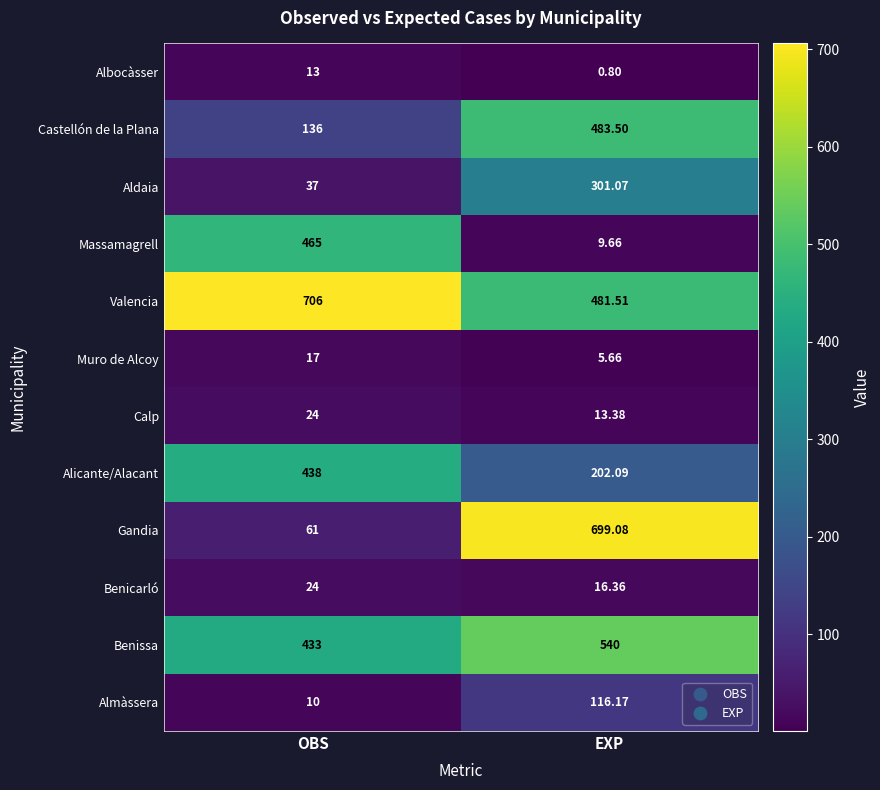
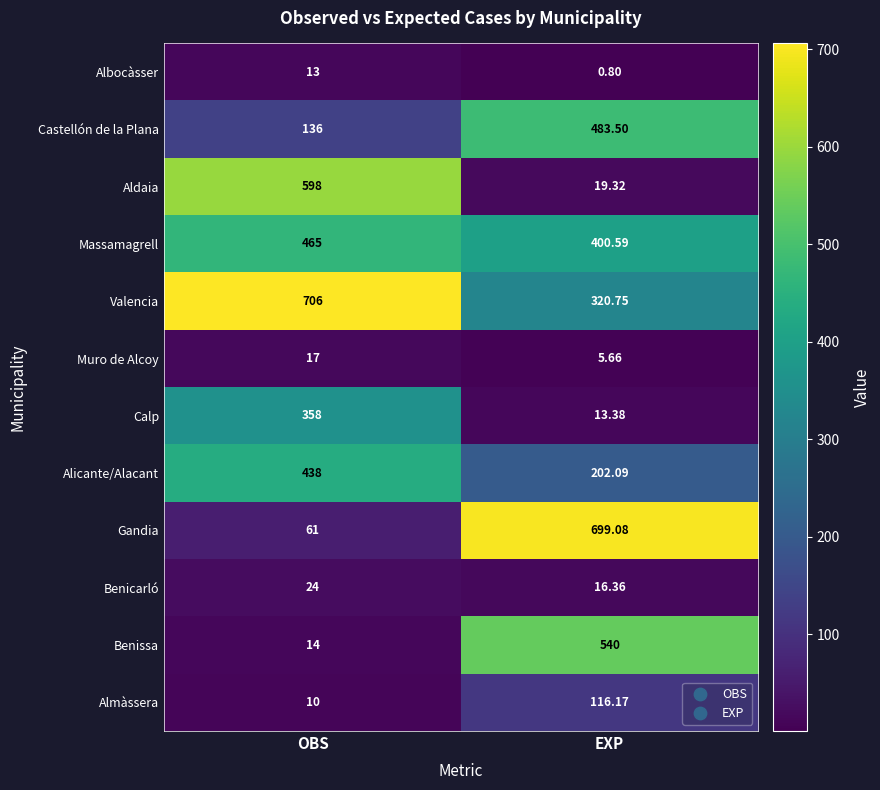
  {
    "Albocàsser": {
      "OBS": 13,
      "EXP": 0.80
    },
    "Castellón de la Plana": {
      "OBS": 136,
      "EXP": 483.50
    },
    "Aldaia": {
-     "OBS": 37,
-     "EXP": 301.07
+     "OBS": 598,
+     "EXP": 19.32
    },
    "Massamagrell": {
      "OBS": 465,
-     "EXP": 9.66
+     "EXP": 400.59
    },
    "Valencia": {
      "OBS": 706,
-     "EXP": 481.51
+     "EXP": 320.75
    },
    "Muro de Alcoy": {
      "OBS": 17,
      "EXP": 5.66
    },
    "Calp": {
-     "OBS": 24,
+     "OBS": 358,
      "EXP": 13.38
    },
    "Alicante/Alacant": {
      "OBS": 438,
      "EXP": 202.09
    },
    "Gandia": {
      "OBS": 61,
      "EXP": 699.08
    },
    "Benicarló": {
      "OBS": 24,
      "EXP": 16.36
    },
    "Benissa": {
-     "OBS": 433,
+     "OBS": 14,
      "EXP": 540
    },
    "Almàssera": {
      "OBS": 10,
      "EXP": 116.17
    }
  }
